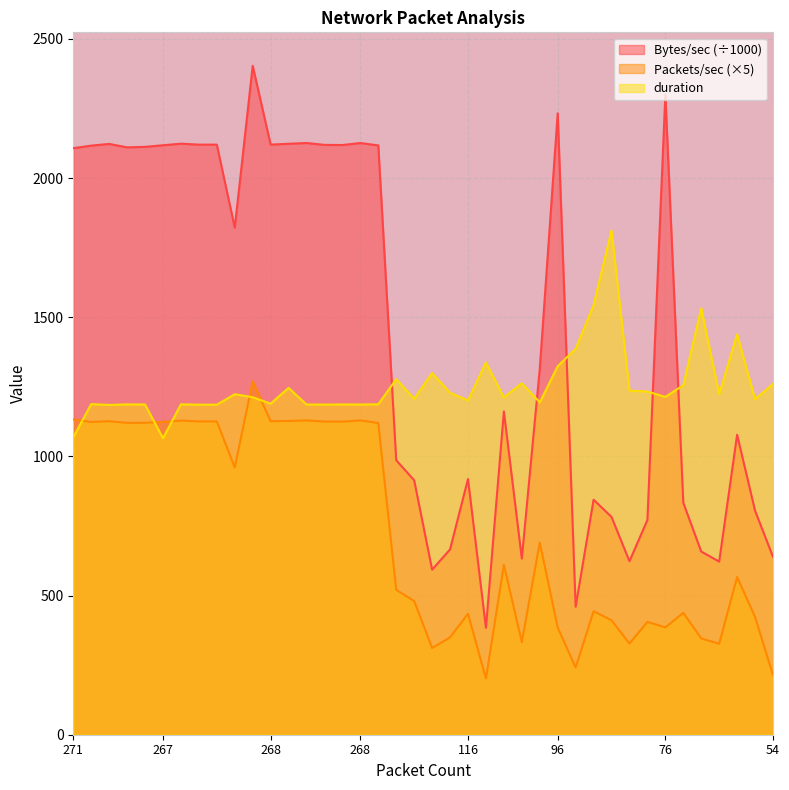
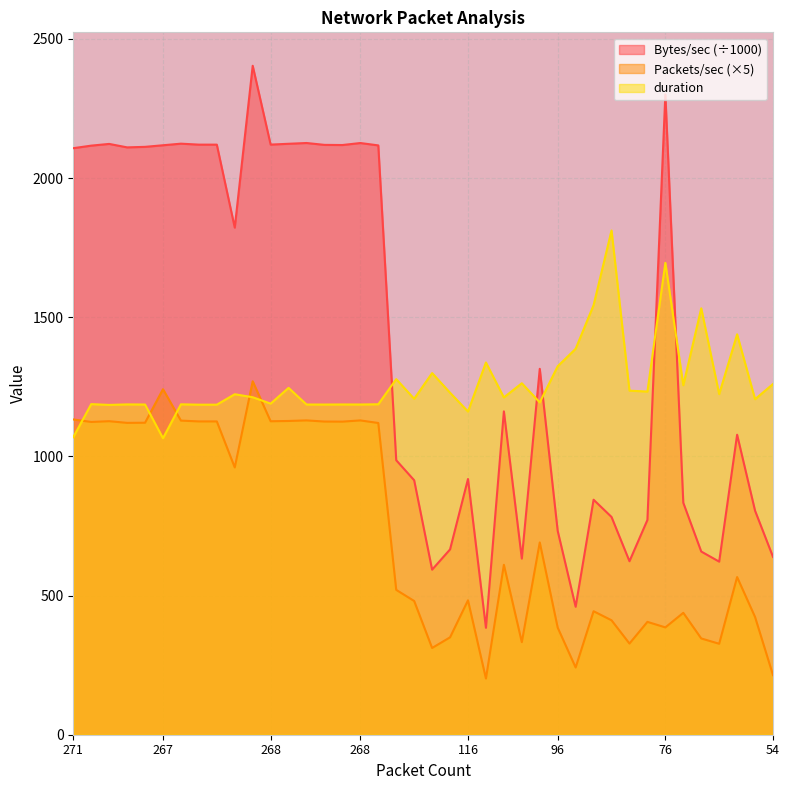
  {
    "Bytes/sec (÷1000)": {
      "271": 2110,
      "267": 2120,
      "116": 920,
-     "96": 2230,
+     "96": 730,
      "54": 640
    },
    "Packets/sec (×5)": {
      "271": 1130,
-     "267": 1120,
-     "116": 430,
+     "267": 1240,
+     "116": 480,
      "96": 380,
      "76": 390,
      "54": 210
    },
    "duration": {
      "271": 1070,
      "267": 1070,
-     "116": 1200,
+     "116": 1160,
      "96": 1320,
-     "76": 1210,
+     "76": 1700,
      "54": 1260
    }
  }
